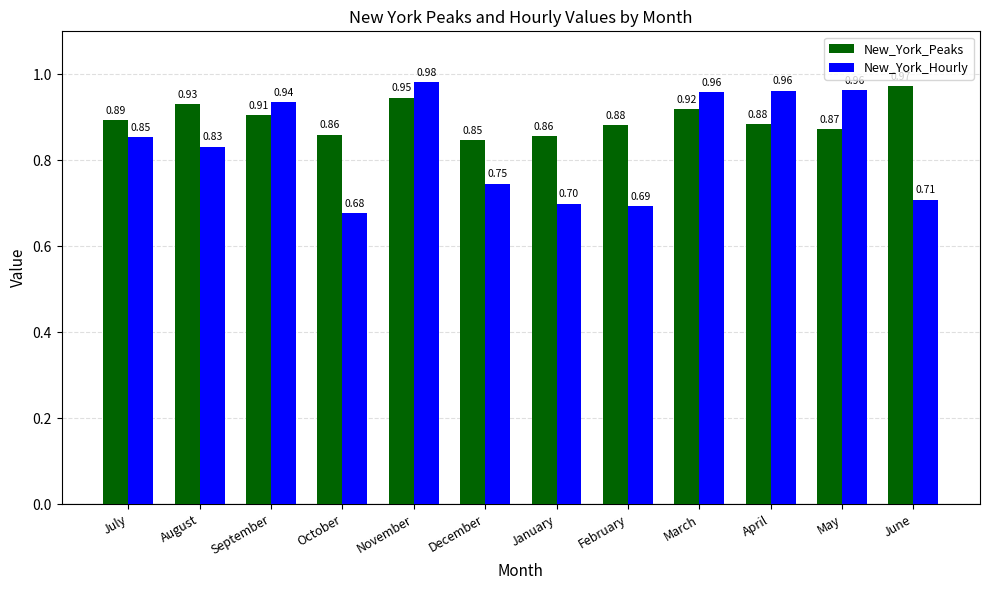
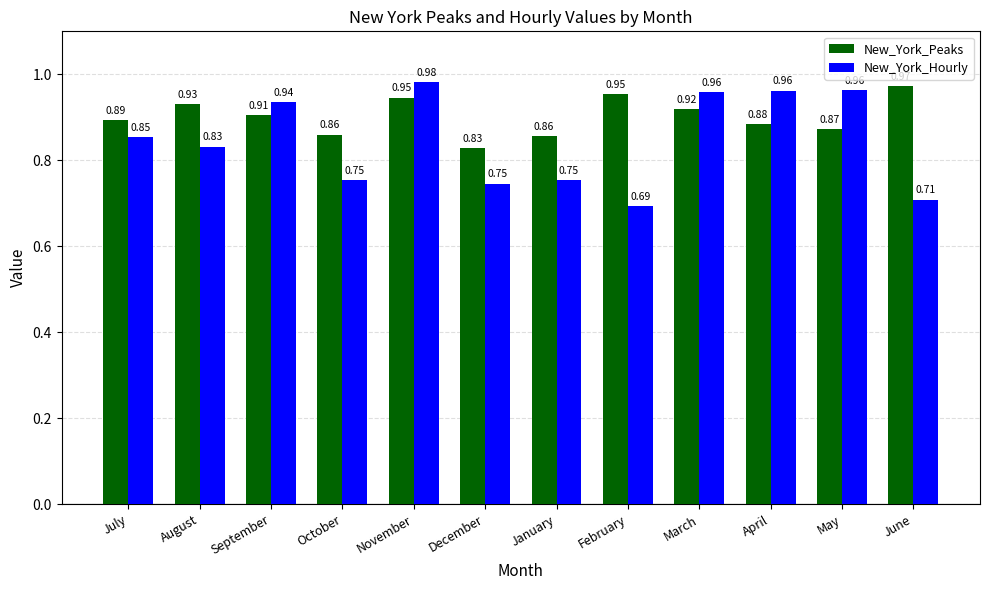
  {
    "New_York_Peaks": {
      "July": 0.89,
      "August": 0.93,
      "September": 0.91,
      "October": 0.86,
      "November": 0.95,
-     "December": 0.85,
+     "December": 0.83,
      "January": 0.86,
-     "February": 0.88,
+     "February": 0.95,
      "March": 0.92,
      "April": 0.88,
      "May": 0.87
    },
    "New_York_Hourly": {
      "July": 0.85,
      "August": 0.83,
      "September": 0.94,
-     "October": 0.68,
+     "October": 0.75,
      "November": 0.98,
      "December": 0.75,
-     "January": 0.70,
+     "January": 0.75,
      "February": 0.69,
      "March": 0.96,
      "April": 0.96,
      "June": 0.71
    }
  }
